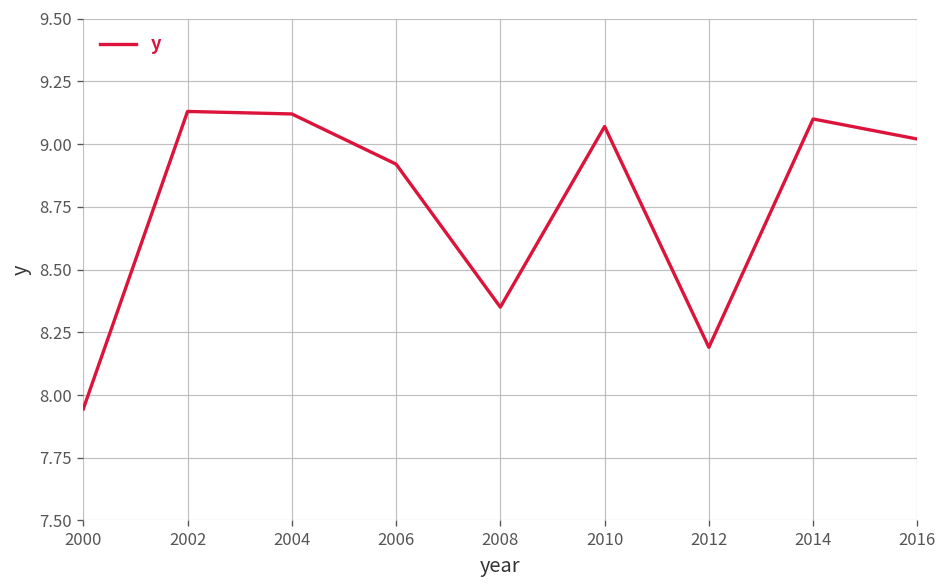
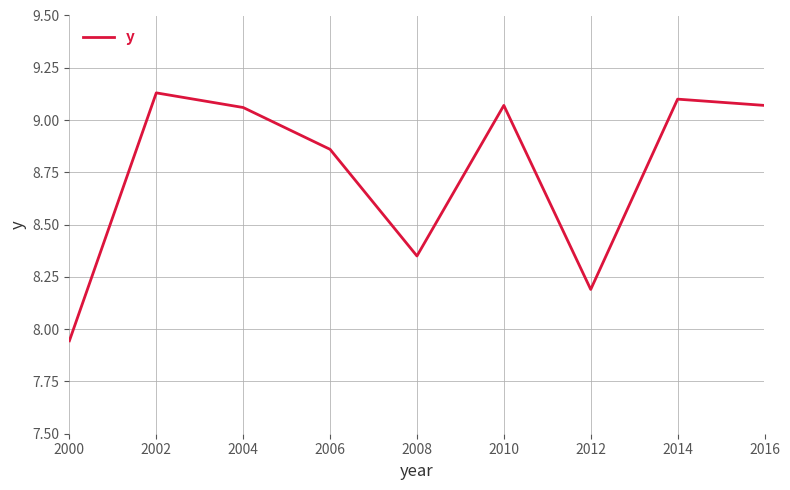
  {
    "2000": 7.94,
    "2002": 9.13,
-   "2004": 9.12,
-   "2006": 8.92,
+   "2004": 9.06,
+   "2006": 8.86,
    "2008": 8.35,
    "2010": 9.07,
    "2012": 8.19,
    "2014": 9.10,
-   "2016": 9.02
+   "2016": 9.07
  }
